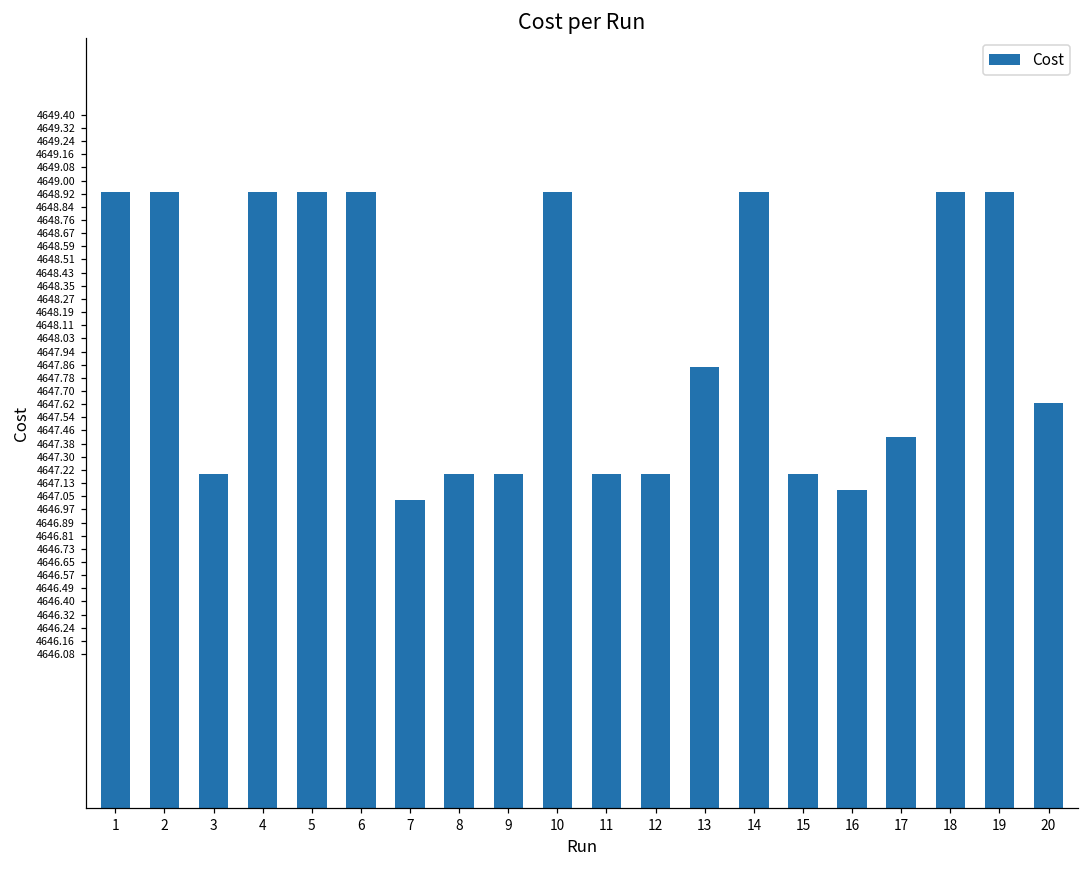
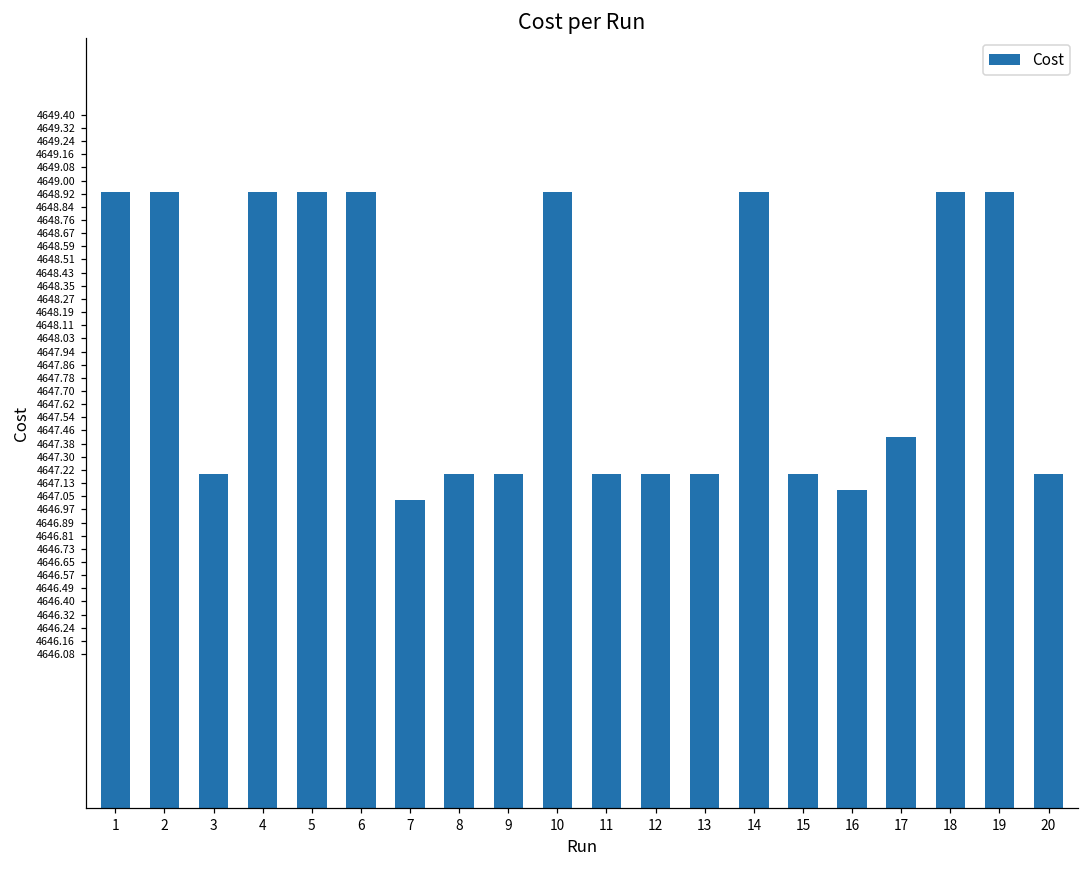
  {
    "1": 4648.93,
    "2": 4648.93,
    "3": 4647.19,
    "4": 4648.93,
    "5": 4648.93,
    "6": 4648.93,
    "7": 4647.03,
    "8": 4647.19,
    "9": 4647.19,
    "10": 4648.93,
    "11": 4647.19,
    "12": 4647.19,
-   "13": 4647.85,
+   "13": 4647.19,
    "14": 4648.93,
    "15": 4647.19,
    "16": 4647.09,
    "17": 4647.42,
    "18": 4648.93,
    "19": 4648.93,
-   "20": 4647.63
+   "20": 4647.19
  }
